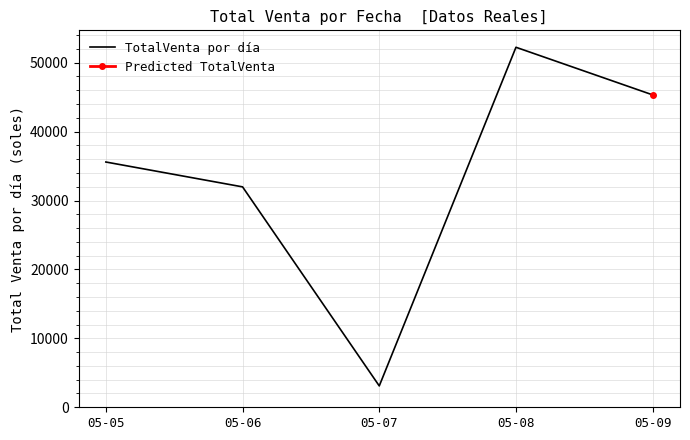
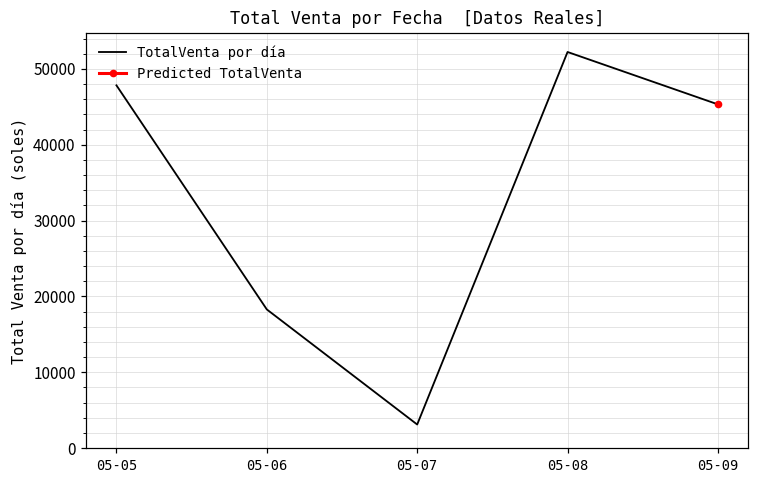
  {
    "TotalVenta por día": {
-     "05-05": 36000,
-     "05-06": 32000,
+     "05-05": 48000,
+     "05-06": 18000,
      "05-07": 3000,
      "05-08": 52000
    }
  }
